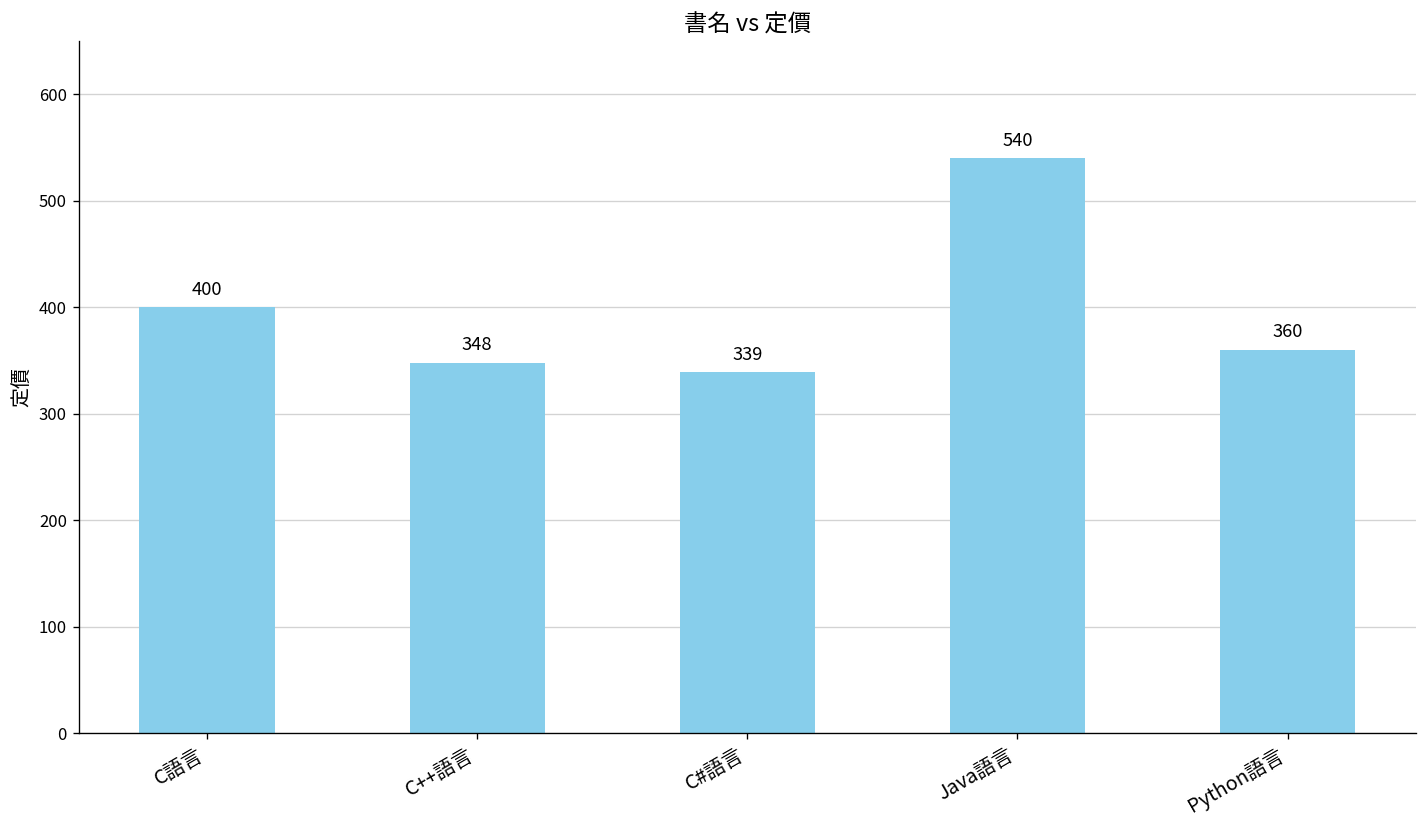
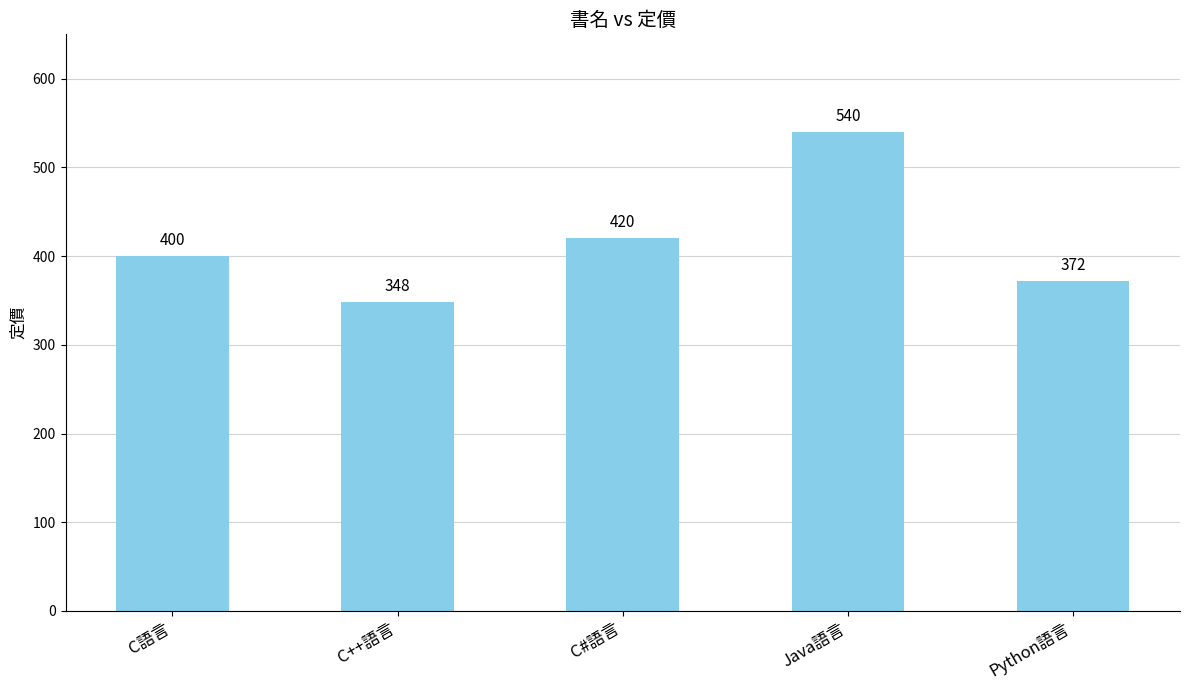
  {
    "C語言": 400,
    "C++語言": 348,
-   "C#語言": 339,
+   "C#語言": 420,
    "Java語言": 540,
-   "Python語言": 360
+   "Python語言": 372
  }
